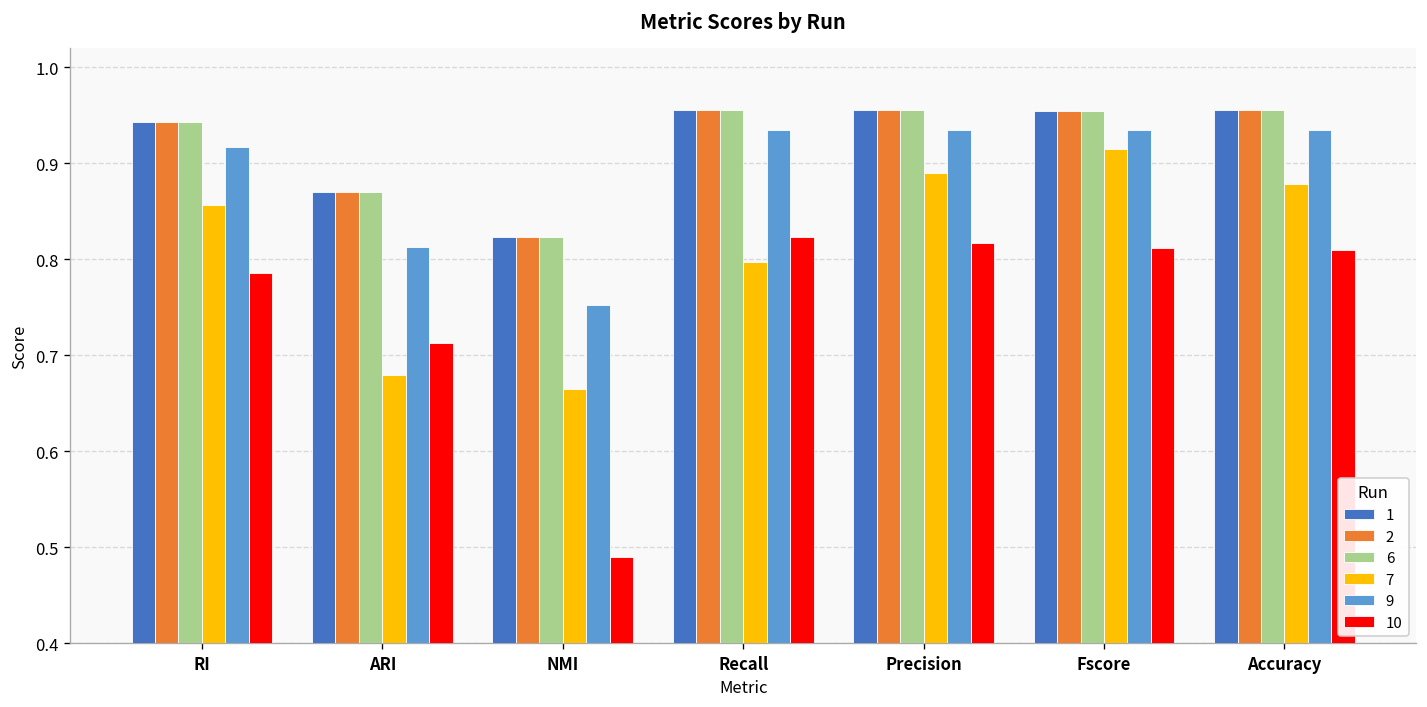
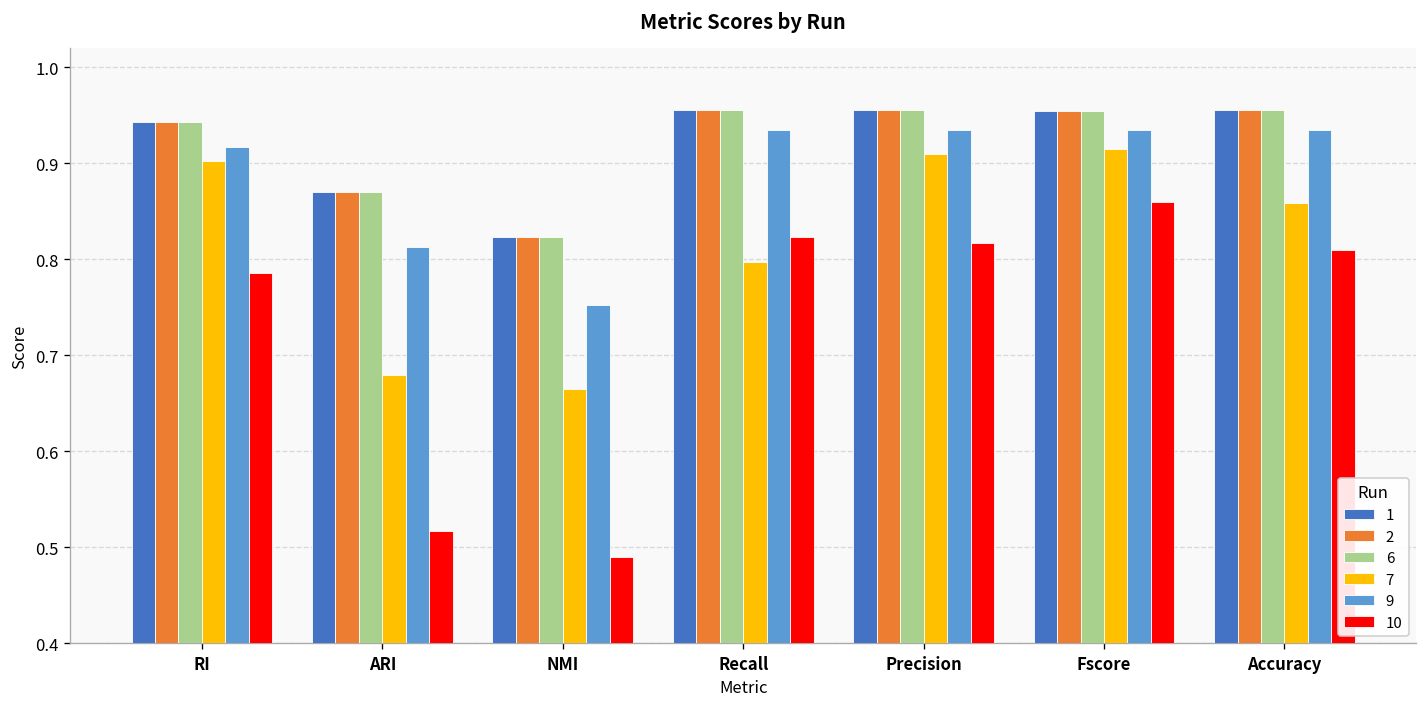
  {
    "2": {
      "RI": 0.94,
      "ARI": 0.87,
      "NMI": 0.82,
      "Recall": 0.95,
      "Precision": 0.96,
      "Fscore": 0.95,
      "Accuracy": 0.95
    },
    "6": {
      "RI": 0.94,
      "ARI": 0.87,
      "NMI": 0.82,
      "Recall": 0.95,
      "Precision": 0.96,
      "Fscore": 0.95,
      "Accuracy": 0.95
    },
    "7": {
-     "RI": 0.86,
+     "RI": 0.90,
      "ARI": 0.68,
      "NMI": 0.66,
      "Recall": 0.80,
-     "Precision": 0.89,
+     "Precision": 0.91,
      "Fscore": 0.91,
-     "Accuracy": 0.88
+     "Accuracy": 0.86
    },
    "10": {
      "RI": 0.79,
-     "ARI": 0.71,
+     "ARI": 0.52,
      "NMI": 0.49,
      "Recall": 0.82,
      "Precision": 0.82,
-     "Fscore": 0.81,
+     "Fscore": 0.86,
      "Accuracy": 0.81
    }
  }
